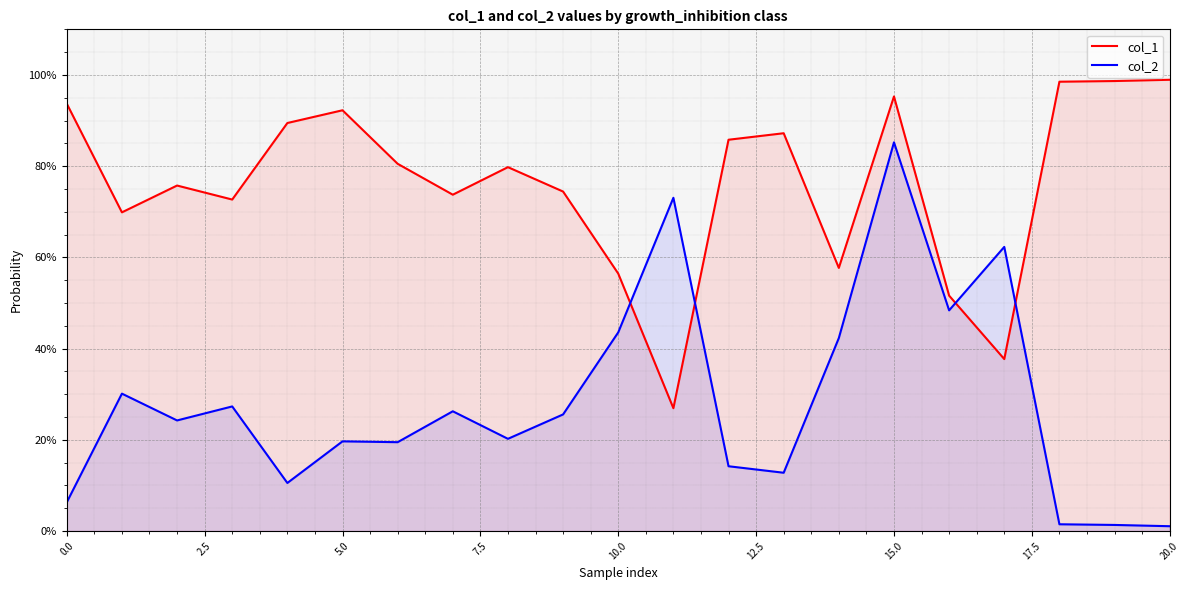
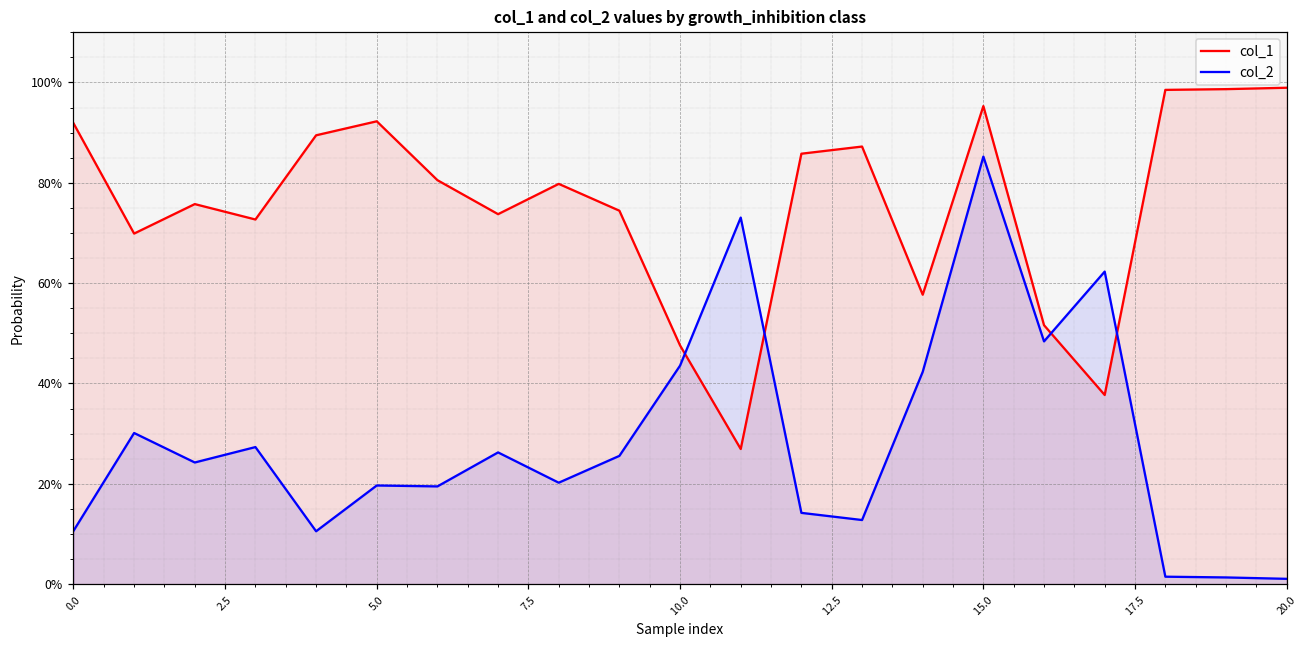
  {
    "col_1": {
-     "0.0": "94%",
+     "0.0": "92%",
      "5.0": "92%",
-     "10.0": "56%",
+     "10.0": "48%",
      "15.0": "95%",
      "20.0": "99%"
    },
    "col_2": {
-     "0.0": "6%",
+     "0.0": "11%",
      "5.0": "20%",
      "10.0": "44%",
      "15.0": "85%",
      "20.0": "1%"
    }
  }
